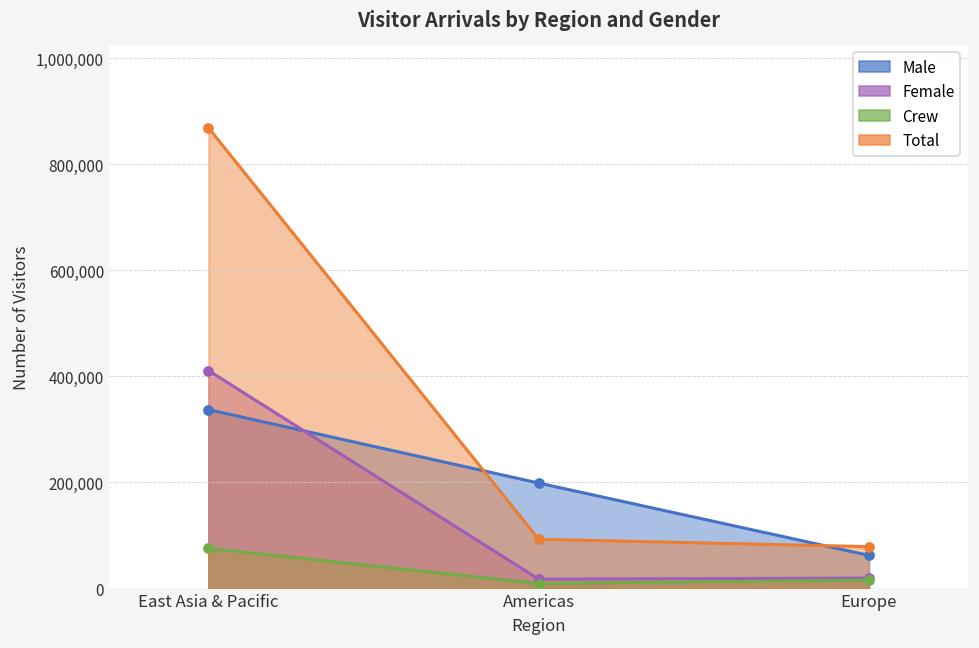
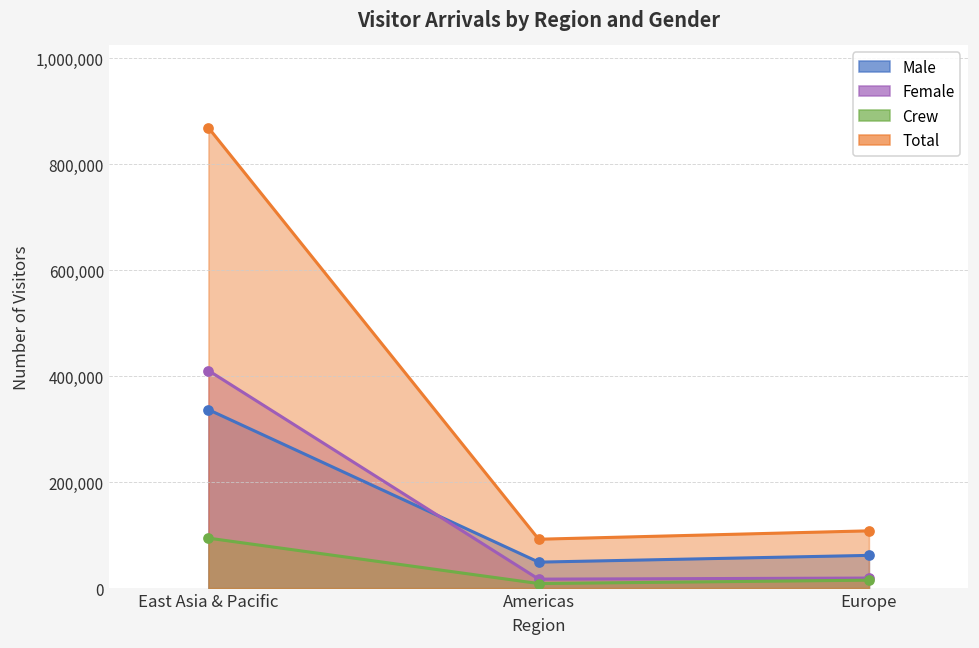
  {
    "Male": {
      "East Asia & Pacific": "340,000",
-     "Americas": "200,000",
+     "Americas": "50,000",
      "Europe": "60,000"
    },
    "Female": {
      "East Asia & Pacific": "410,000",
      "Americas": "20,000"
    },
    "Crew": {
-     "East Asia & Pacific": "70,000",
+     "East Asia & Pacific": "90,000",
      "Americas": "10,000"
    },
    "Total": {
      "East Asia & Pacific": "870,000",
      "Americas": "90,000",
-     "Europe": "80,000"
+     "Europe": "110,000"
    }
  }
